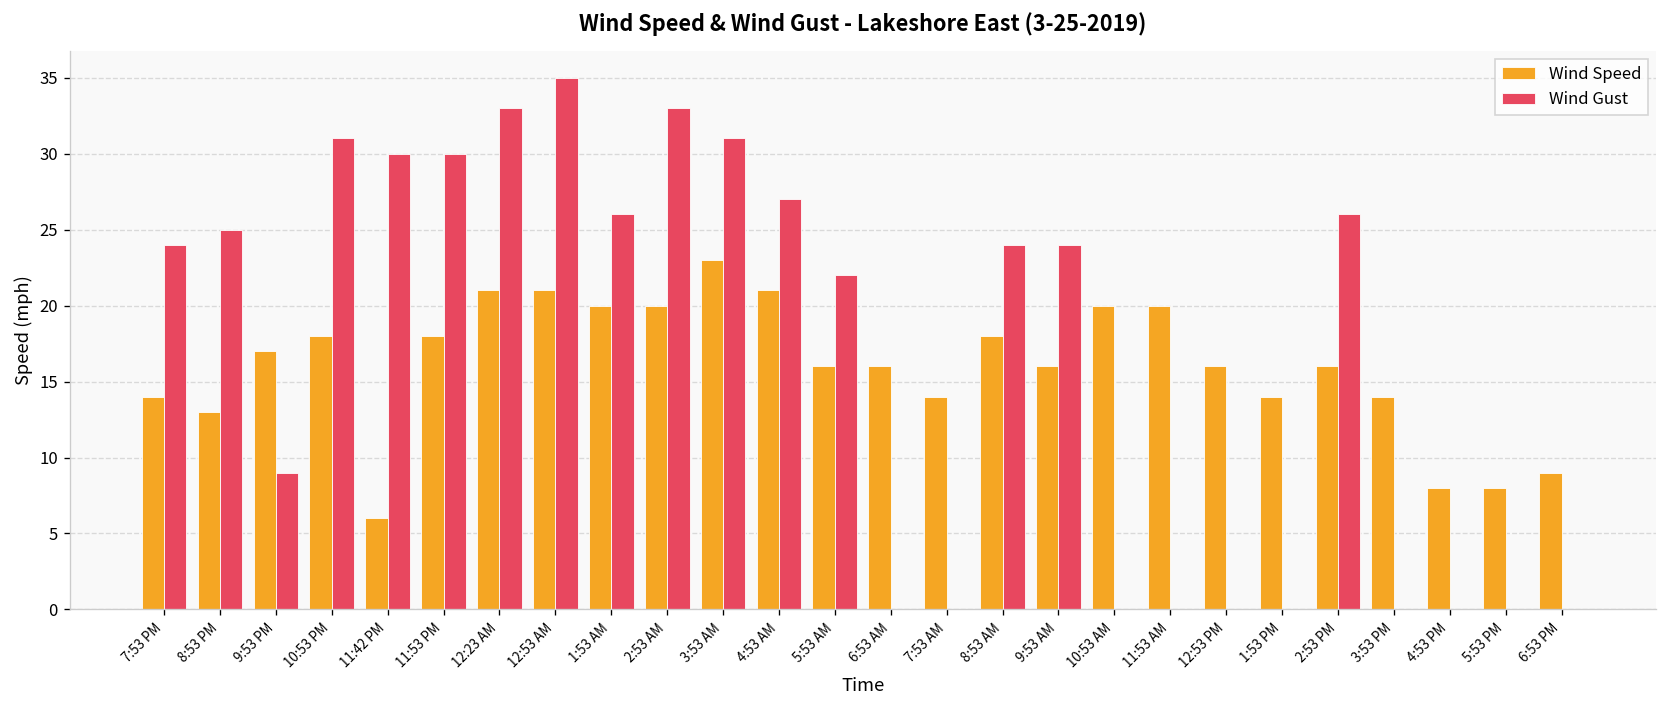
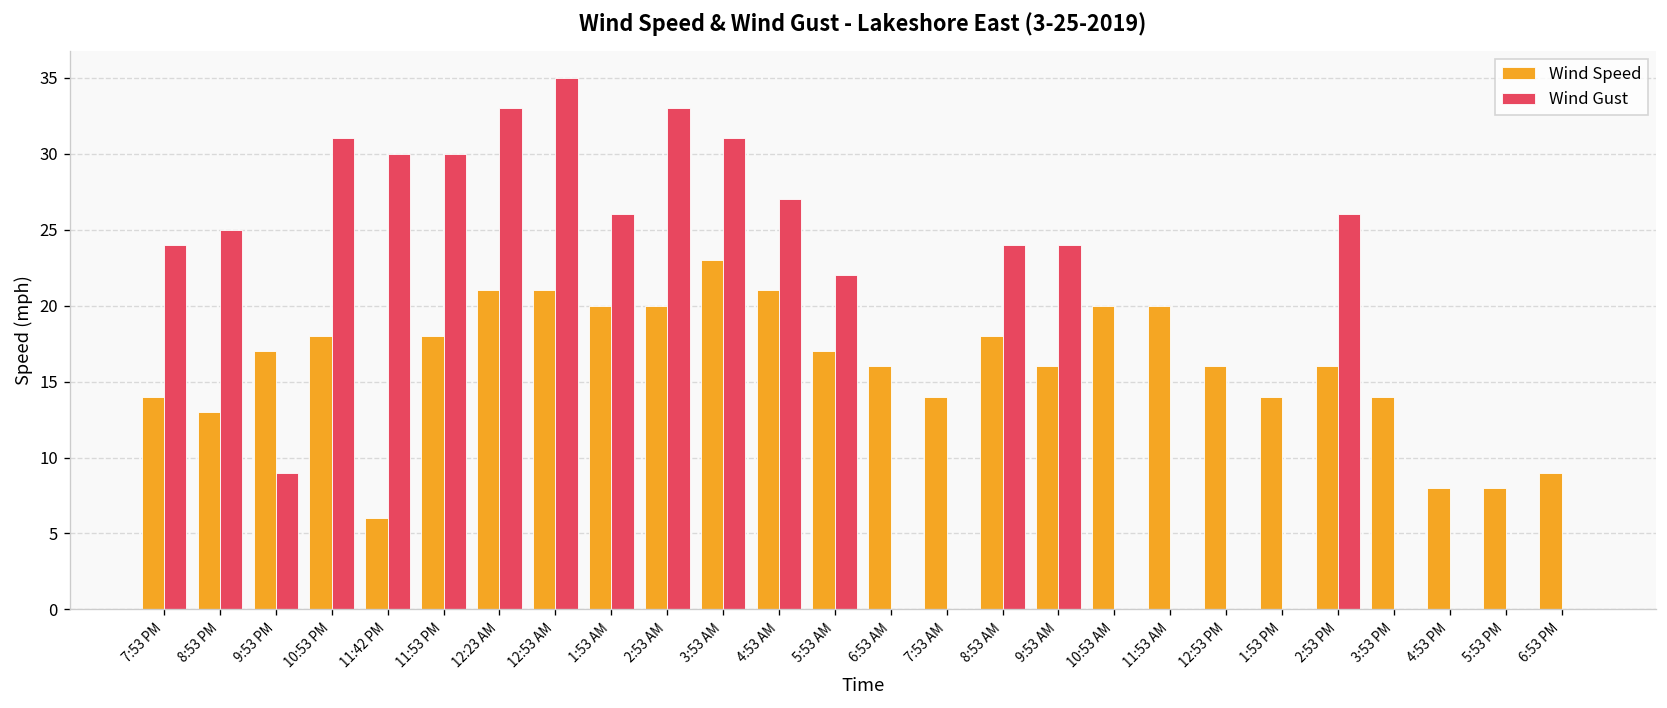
  {
    "Wind Speed": {
      "7:53 PM": 14,
      "8:53 PM": 13,
      "9:53 PM": 17,
      "10:53 PM": 18,
      "11:42 PM": 6,
      "11:53 PM": 18,
      "12:23 AM": 21,
      "12:53 AM": 21,
      "1:53 AM": 20,
      "2:53 AM": 20,
      "3:53 AM": 23,
      "4:53 AM": 21,
-     "5:53 AM": 16,
+     "5:53 AM": 17,
      "6:53 AM": 16,
      "7:53 AM": 14,
      "8:53 AM": 18,
      "9:53 AM": 16,
      "10:53 AM": 20,
      "11:53 AM": 20,
      "12:53 PM": 16,
      "1:53 PM": 14,
      "2:53 PM": 16,
      "3:53 PM": 14,
      "4:53 PM": 8,
      "5:53 PM": 8,
      "6:53 PM": 9
    },
    "Wind Gust": {
      "7:53 PM": 24,
      "8:53 PM": 25,
      "9:53 PM": 9,
      "10:53 PM": 31,
      "11:42 PM": 30,
      "11:53 PM": 30,
      "12:23 AM": 33,
      "12:53 AM": 35,
      "1:53 AM": 26,
      "2:53 AM": 33,
      "3:53 AM": 31,
      "4:53 AM": 27,
      "5:53 AM": 22,
      "6:53 AM": 0,
      "7:53 AM": 0,
      "8:53 AM": 24,
      "9:53 AM": 24,
      "10:53 AM": 0,
      "11:53 AM": 0,
      "12:53 PM": 0,
      "1:53 PM": 0,
      "2:53 PM": 26,
      "3:53 PM": 0,
      "4:53 PM": 0,
      "5:53 PM": 0,
      "6:53 PM": 0
    }
  }
